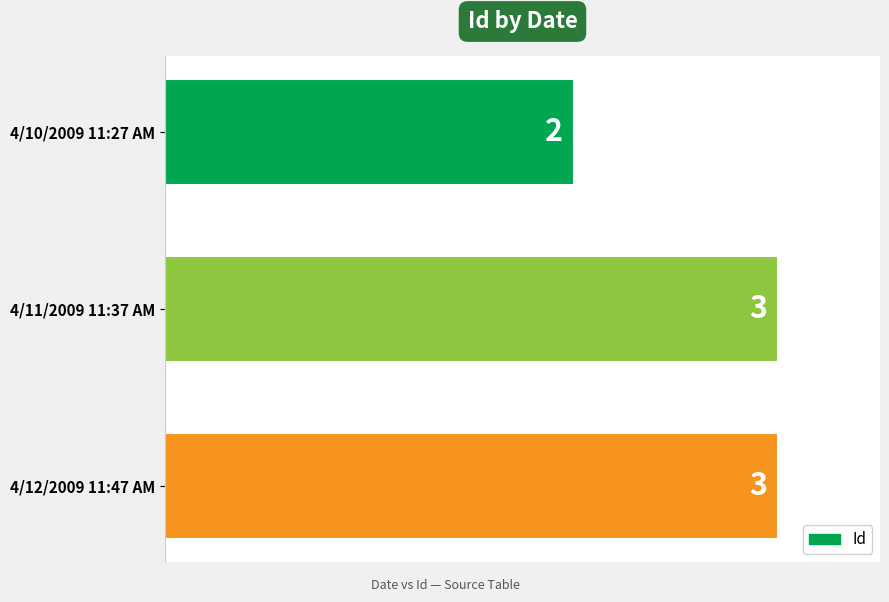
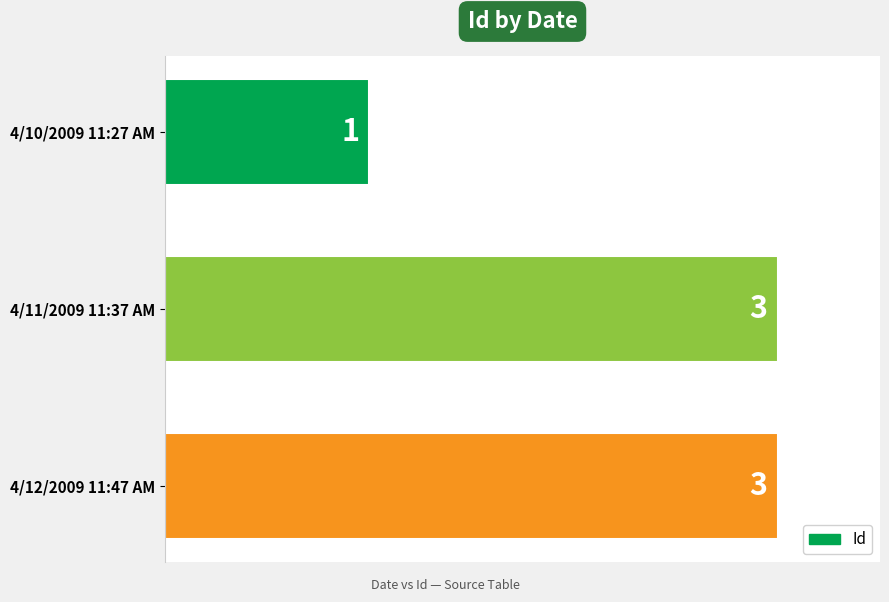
  {
-   "4/10/2009 11:27 AM": 2,
+   "4/10/2009 11:27 AM": 1,
    "4/11/2009 11:37 AM": 3,
    "4/12/2009 11:47 AM": 3
  }
